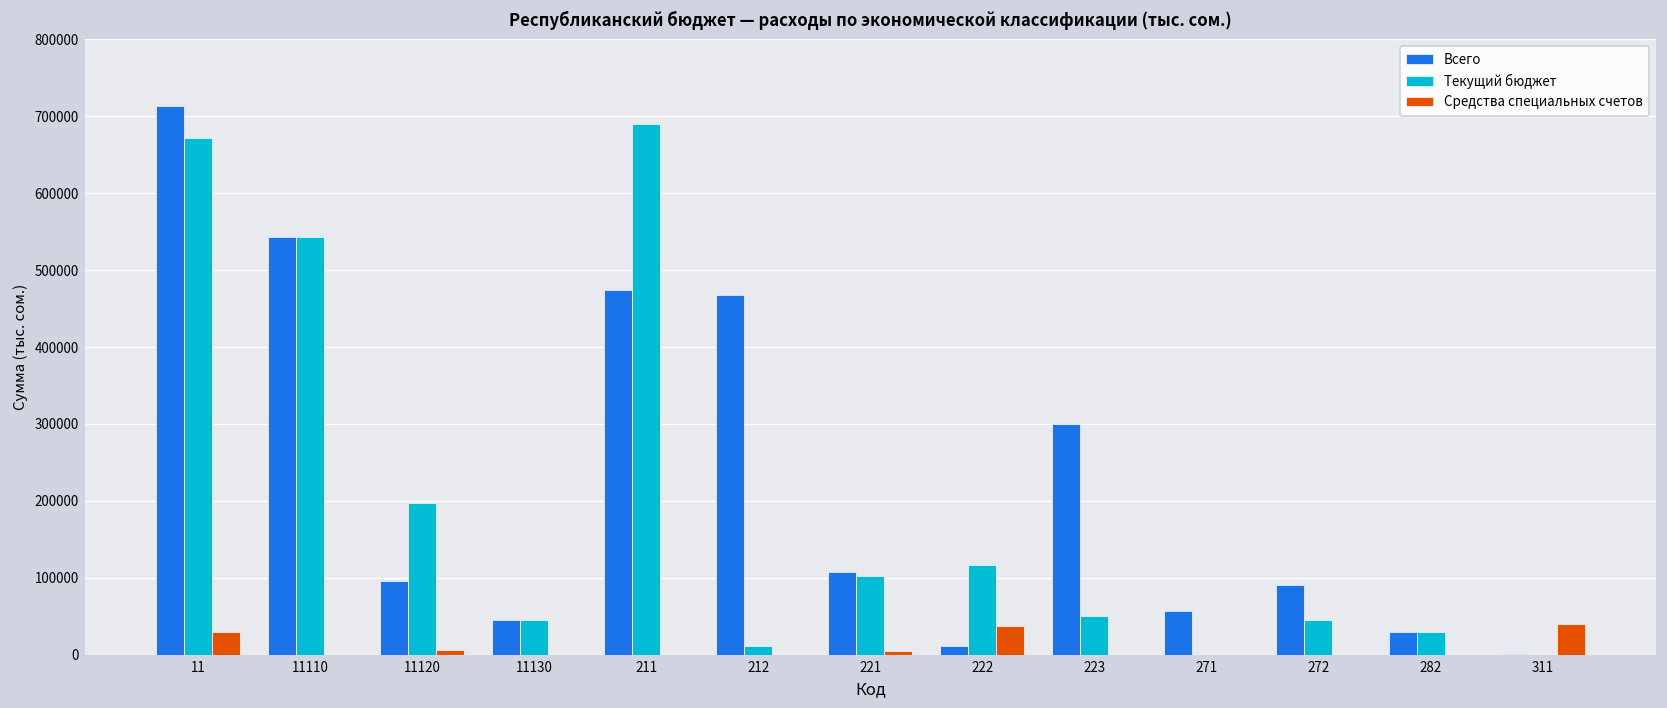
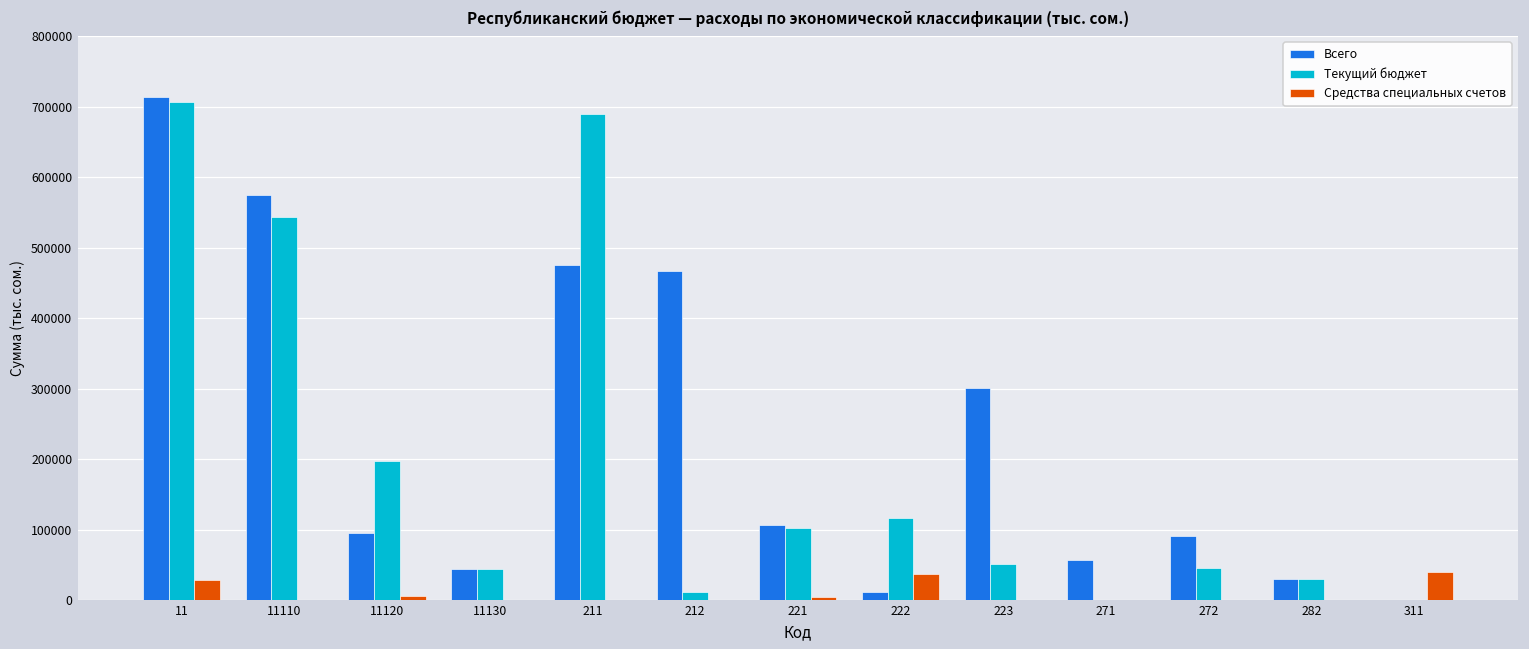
  {
    "Всего": {
      "11": 710000,
-     "11110": 540000,
+     "11110": 570000,
      "11120": 100000,
      "11130": 40000,
      "211": 470000,
      "212": 470000,
      "221": 110000,
      "222": 10000,
      "223": 300000,
      "271": 60000,
      "272": 90000,
      "282": 30000
    },
    "Текущий бюджет": {
-     "11": 670000,
+     "11": 710000,
      "11110": 540000,
      "11120": 200000,
      "11130": 40000,
      "211": 690000,
      "212": 10000,
      "221": 100000,
      "222": 120000,
      "223": 50000,
      "272": 40000,
      "282": 30000,
      "311": 0
    },
    "Средства специальных счетов": {
      "11": 30000,
      "11110": 0,
      "11120": 10000,
      "11130": 0,
      "211": 0,
      "212": 0,
      "221": 10000,
      "222": 40000,
      "223": 0,
      "271": 0,
      "272": 0,
      "282": 0,
      "311": 40000
    }
  }
